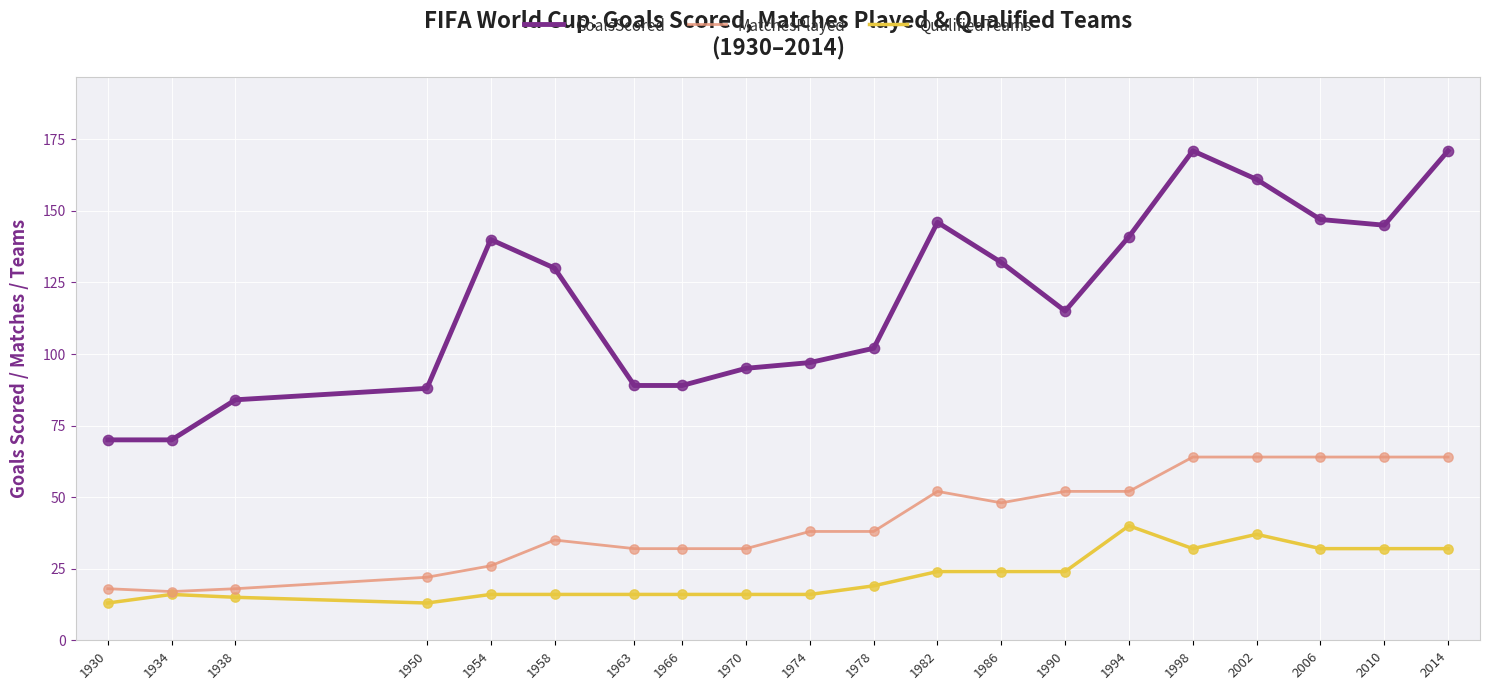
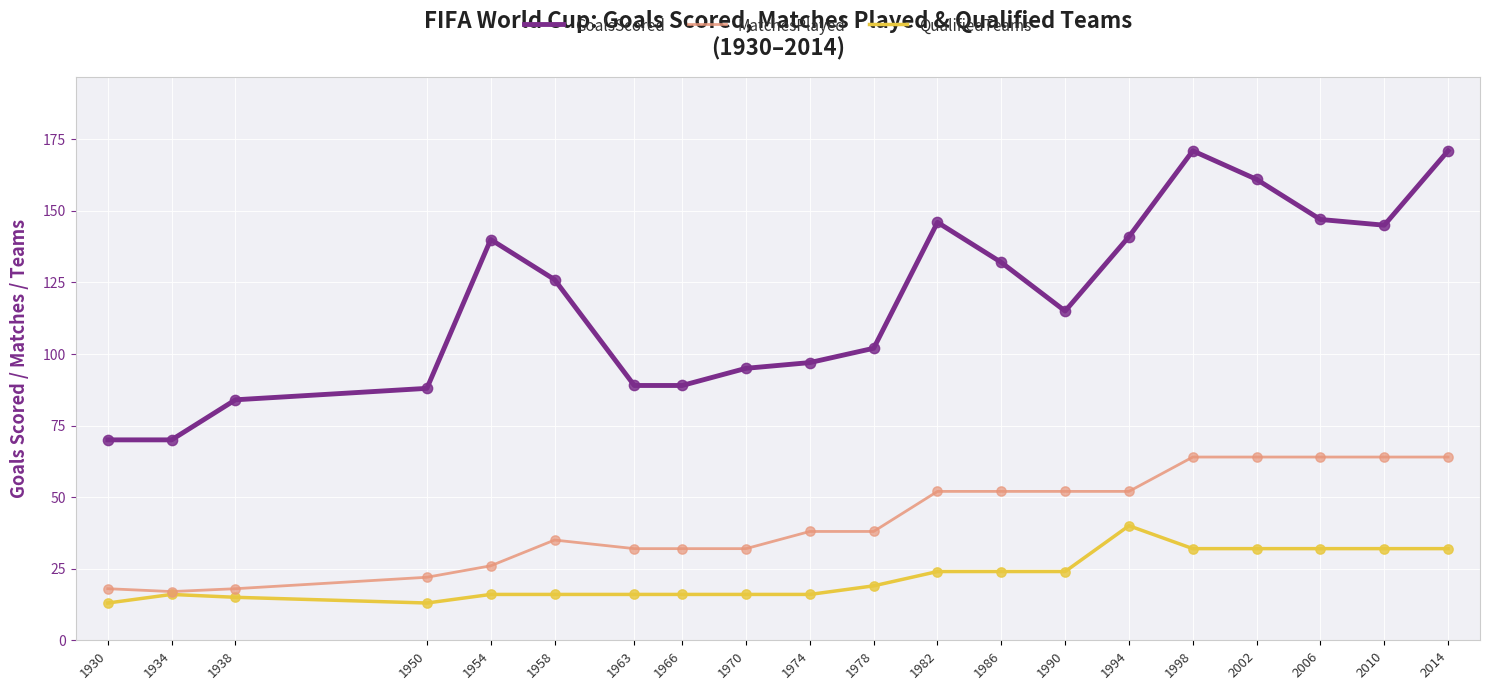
  {
    "GoalsScored": {
      "1930": 70,
      "1934": 70,
      "1938": 84,
      "1950": 88,
      "1954": 140,
-     "1958": 130,
+     "1958": 126,
      "1963": 89,
      "1966": 89,
      "1970": 95,
      "1974": 97,
      "1978": 102,
      "1982": 146,
      "1986": 132,
      "1990": 115,
      "1994": 141,
      "1998": 171,
      "2002": 161,
      "2006": 147,
      "2010": 145,
      "2014": 171
    },
    "MatchesPlayed": {
      "1930": 18,
      "1934": 17,
      "1938": 18,
      "1950": 22,
      "1954": 26,
      "1958": 35,
      "1963": 32,
      "1966": 32,
      "1970": 32,
      "1974": 38,
      "1978": 38,
      "1982": 52,
-     "1986": 48,
+     "1986": 52,
      "1990": 52,
      "1994": 52,
      "1998": 64,
      "2002": 64,
      "2006": 64,
      "2010": 64,
      "2014": 64
    },
    "QualifiedTeams": {
      "1930": 13,
      "1934": 16,
      "1938": 15,
      "1950": 13,
      "1954": 16,
      "1958": 16,
      "1963": 16,
      "1966": 16,
      "1970": 16,
      "1974": 16,
      "1978": 19,
      "1982": 24,
      "1986": 24,
      "1990": 24,
      "1994": 40,
      "1998": 32,
-     "2002": 37,
+     "2002": 32,
      "2006": 32,
      "2010": 32,
      "2014": 32
    }
  }
